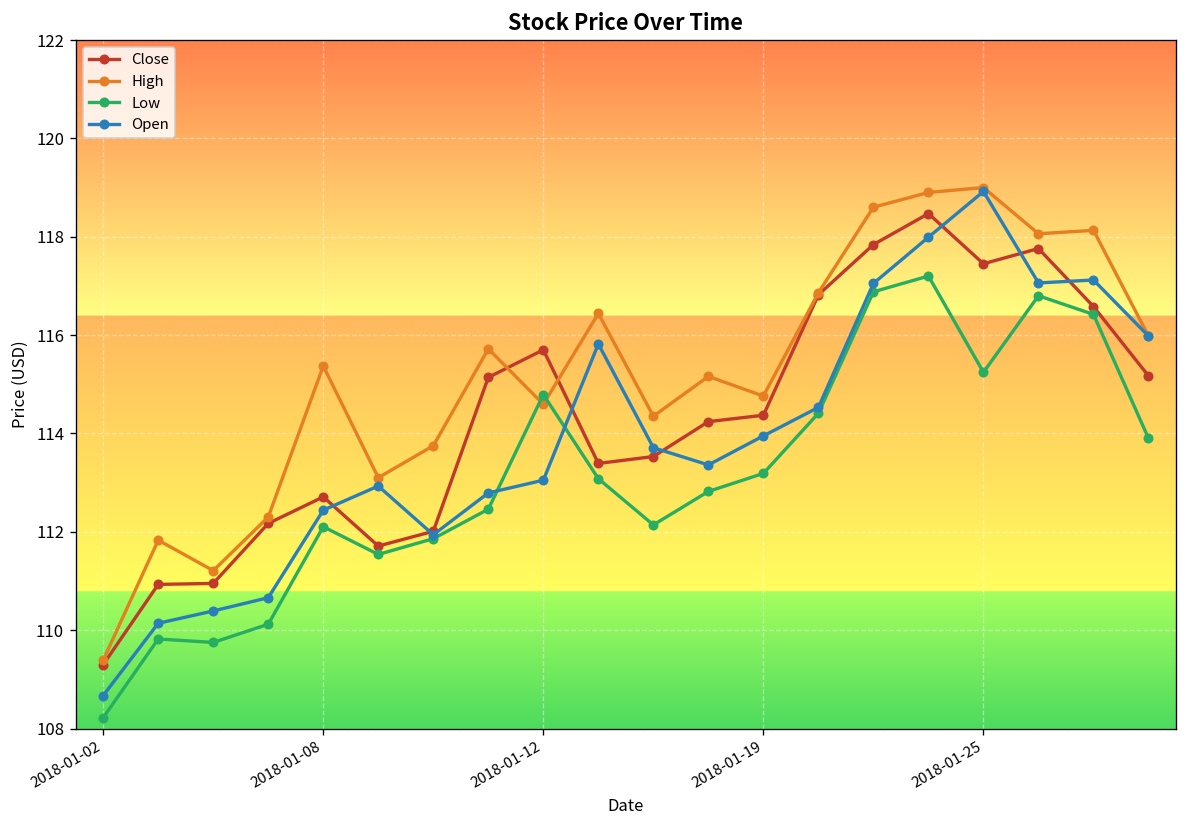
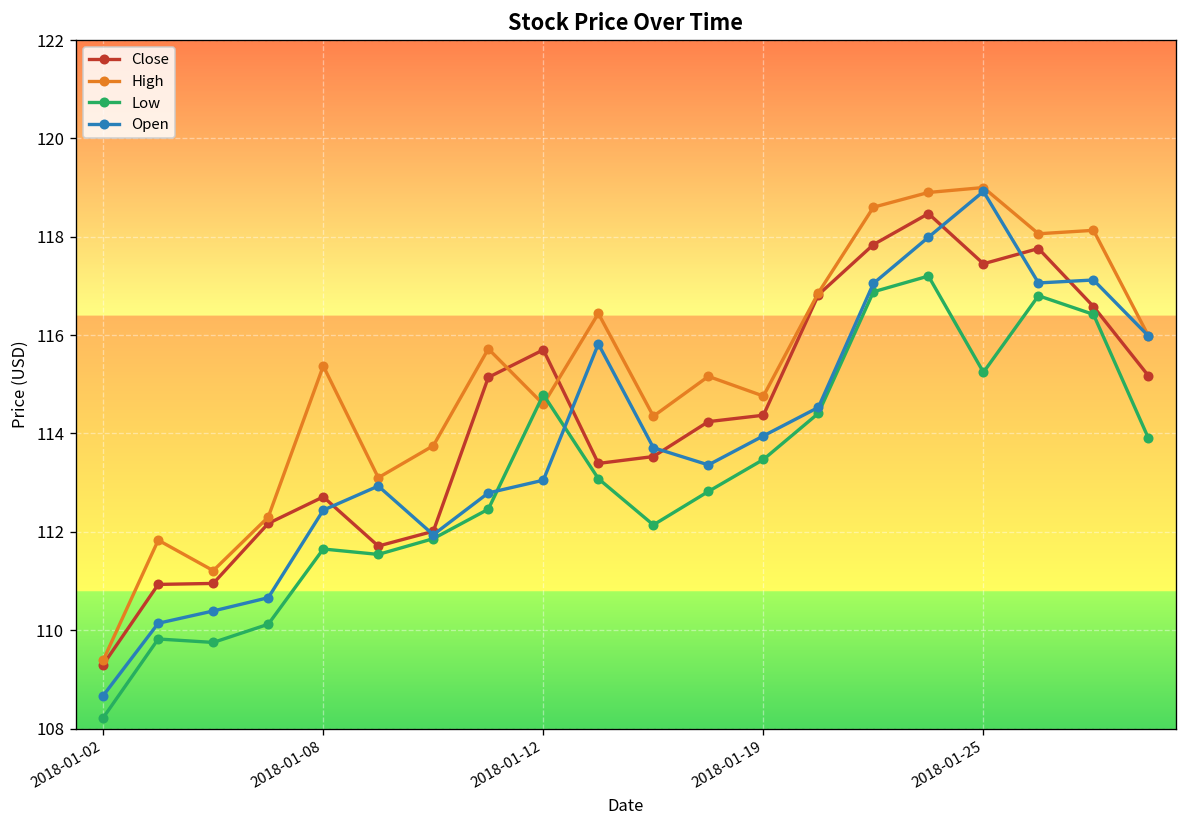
  {
    "Close": {
      "2018-01-02": 109.3,
      "2018-01-08": 112.7,
      "2018-01-12": 115.7,
      "2018-01-19": 114.4,
      "2018-01-25": 117.4
    },
    "High": {
      "2018-01-02": 109.4,
      "2018-01-08": 115.4,
      "2018-01-12": 114.6,
      "2018-01-19": 114.8,
      "2018-01-25": 119.0
    },
    "Low": {
      "2018-01-02": 108.2,
-     "2018-01-08": 112.1,
+     "2018-01-08": 111.7,
      "2018-01-12": 114.8,
-     "2018-01-19": 113.2,
+     "2018-01-19": 113.5,
      "2018-01-25": 115.2
    },
    "Open": {
      "2018-01-02": 108.7,
      "2018-01-08": 112.4,
      "2018-01-12": 113.0,
      "2018-01-19": 113.9,
      "2018-01-25": 118.9
    }
  }
